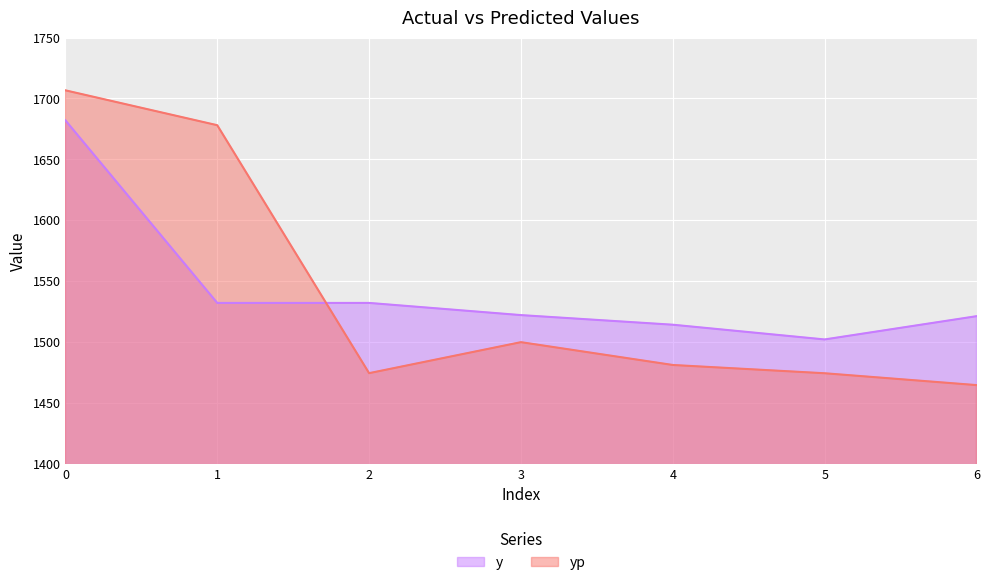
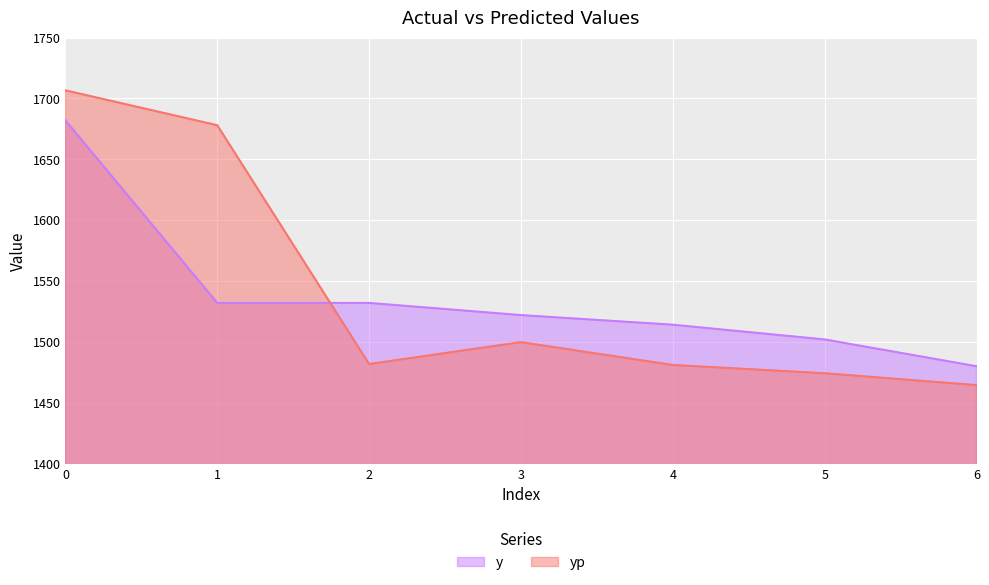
  {
    "y": {
      "0": 1682,
      "1": 1532,
      "2": 1532,
      "3": 1522,
      "4": 1514,
      "5": 1502,
-     "6": 1521
+     "6": 1480
    },
    "yp": {
      "0": 1707,
      "1": 1678,
-     "2": 1474,
+     "2": 1482,
      "3": 1500,
      "4": 1481,
      "5": 1474,
      "6": 1464
    }
  }
